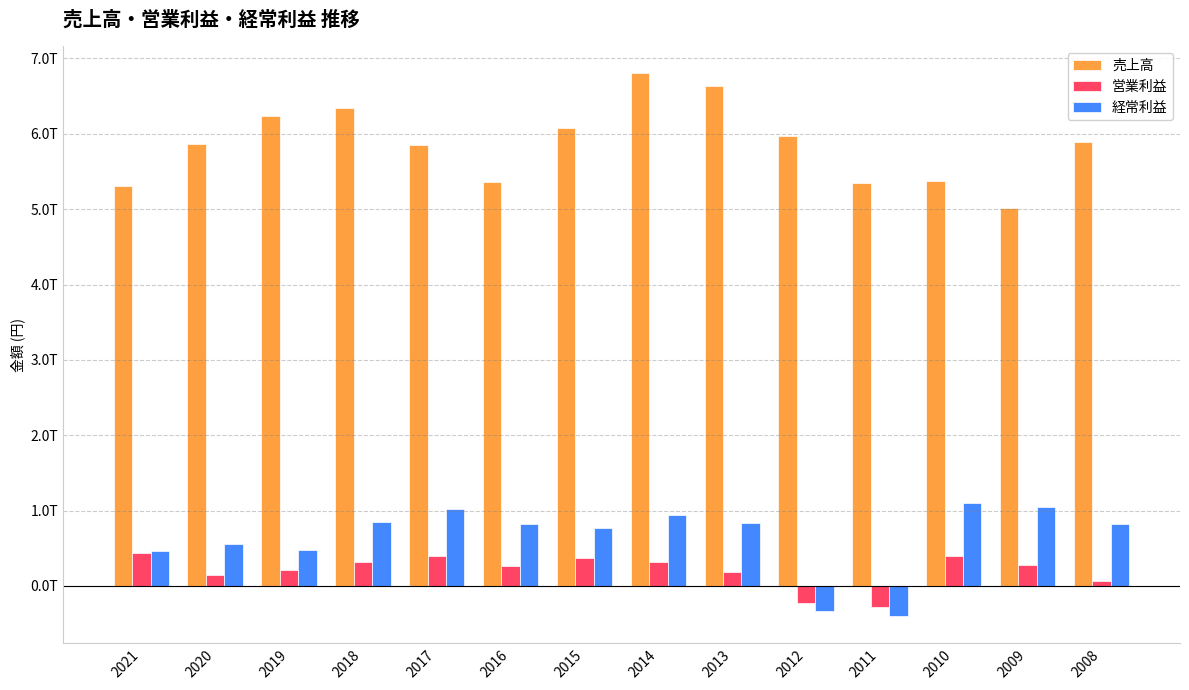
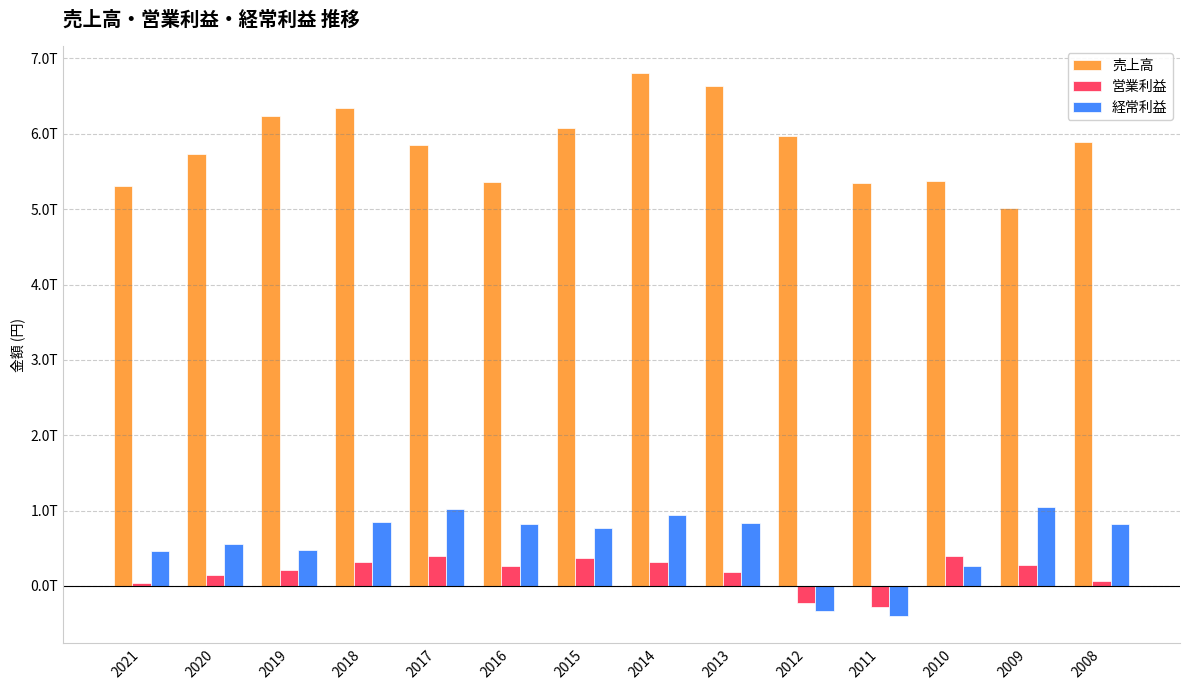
  {
    "売上高": {
      "2021": "5.3T",
-     "2020": "5.9T",
+     "2020": "5.7T",
      "2019": "6.2T",
      "2018": "6.3T",
      "2017": "5.9T",
      "2016": "5.4T",
      "2015": "6.1T",
      "2014": "6.8T",
      "2013": "6.6T",
      "2012": "6.0T",
      "2011": "5.3T",
      "2010": "5.4T",
      "2009": "5.0T",
      "2008": "5.9T"
    },
    "営業利益": {
-     "2021": "0.4T",
+     "2021": "0.0T",
      "2020": "0.1T",
      "2019": "0.2T",
      "2018": "0.3T",
      "2017": "0.4T",
      "2016": "0.3T",
      "2015": "0.4T",
      "2014": "0.3T",
      "2013": "0.2T",
      "2012": "-0.2T",
      "2011": "-0.3T",
      "2010": "0.4T",
      "2009": "0.3T",
      "2008": "0.1T"
    },
    "経常利益": {
      "2021": "0.5T",
      "2020": "0.6T",
      "2019": "0.5T",
      "2018": "0.9T",
      "2017": "1.0T",
      "2016": "0.8T",
      "2015": "0.8T",
      "2014": "0.9T",
      "2013": "0.8T",
      "2012": "-0.3T",
      "2011": "-0.4T",
-     "2010": "1.1T",
+     "2010": "0.3T",
      "2009": "1.0T",
      "2008": "0.8T"
    }
  }
